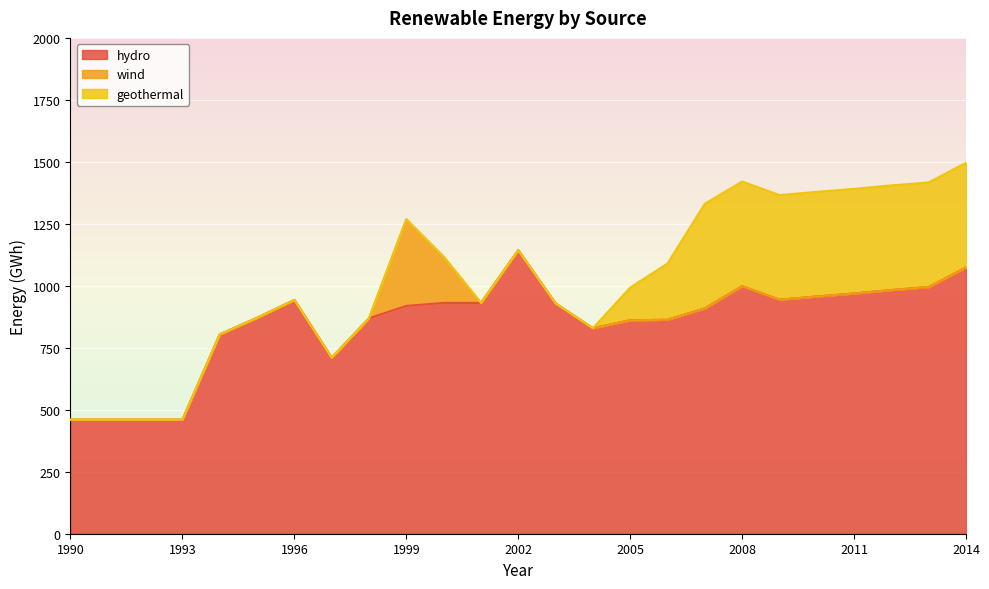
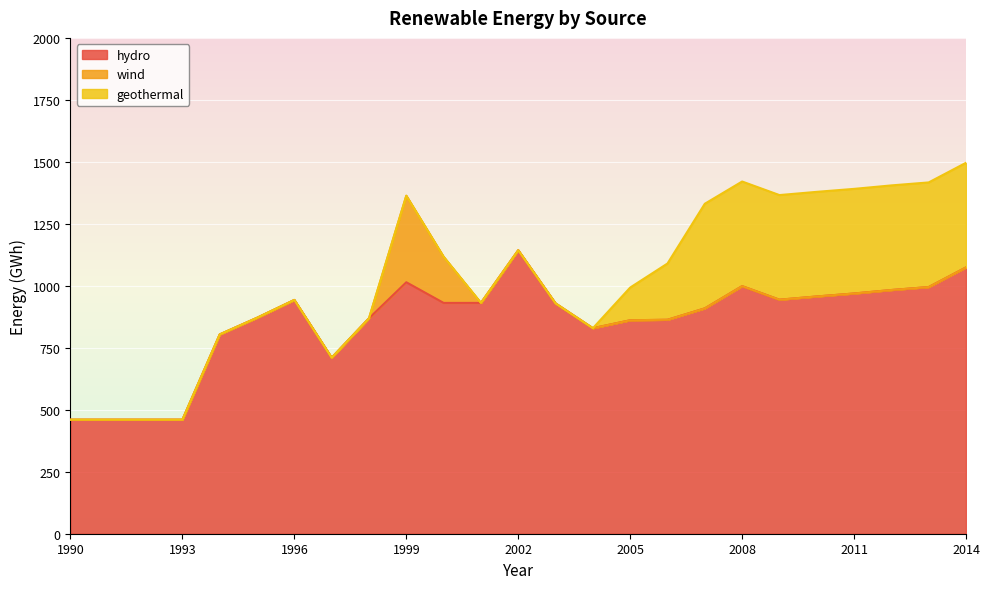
  {
    "hydro": {
-     "1999": 920
+     "1999": 1010
    }
  }
